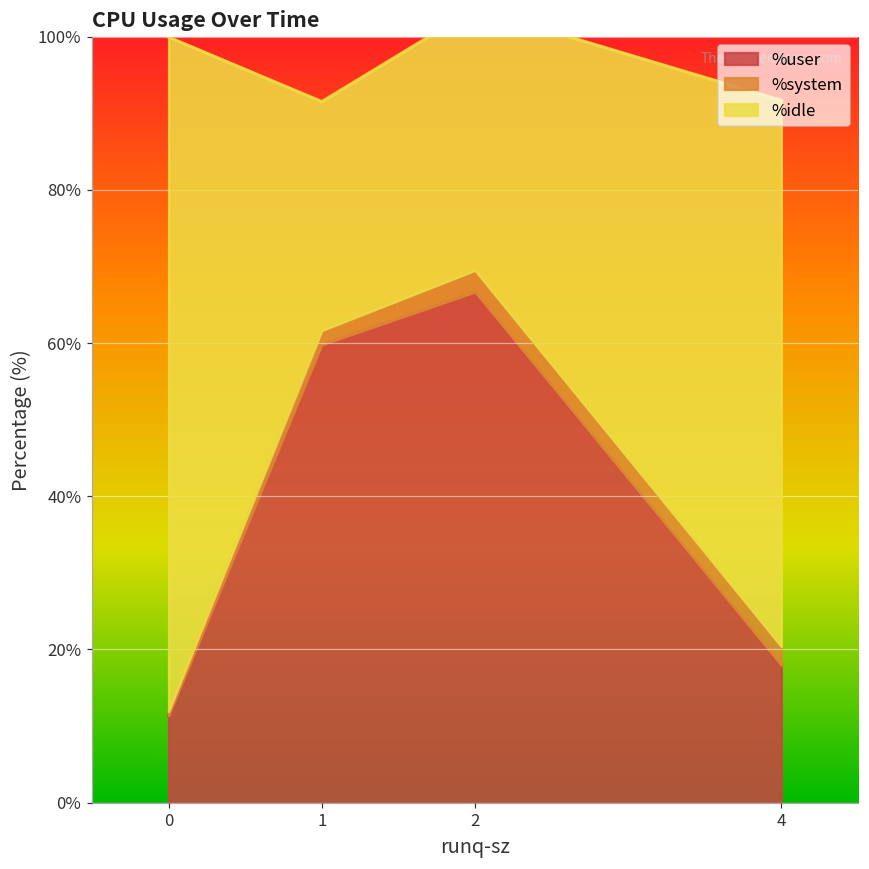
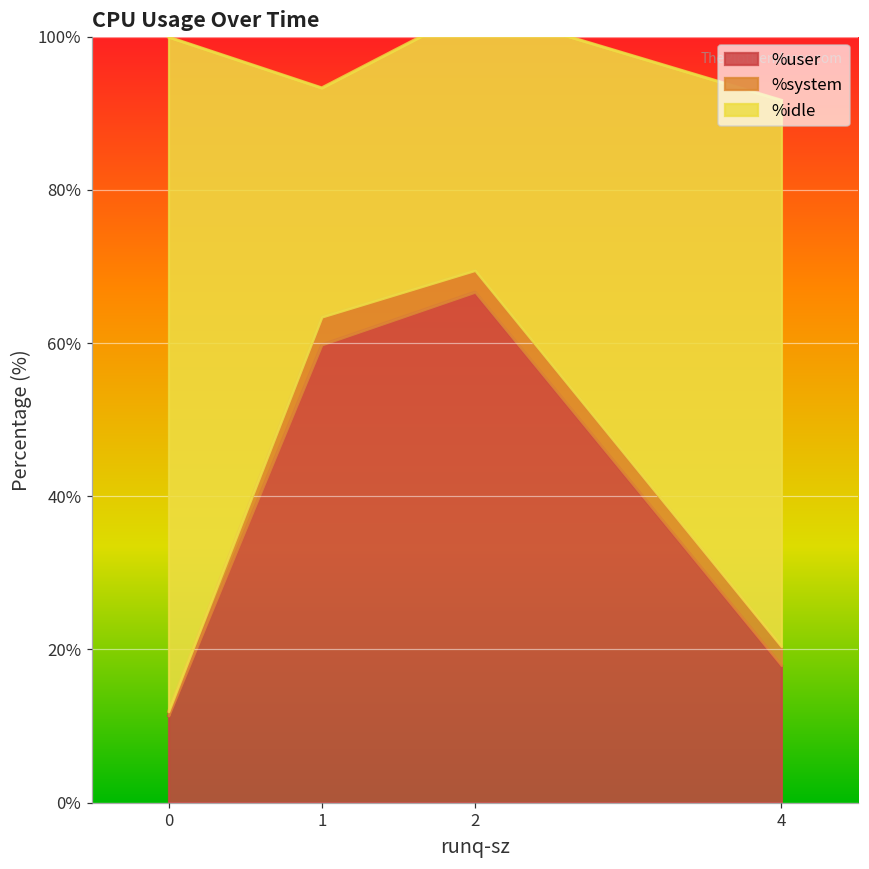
  {
    "%user": {
      "0": "11%",
      "1": "60%",
      "2": "67%",
      "4": "18%"
    },
    "%system": {
      "0": "1%",
-     "1": "2%",
+     "1": "4%",
      "2": "3%",
      "4": "2%"
    },
    "%idle": {
      "0": "88%",
      "1": "30%"
    }
  }
